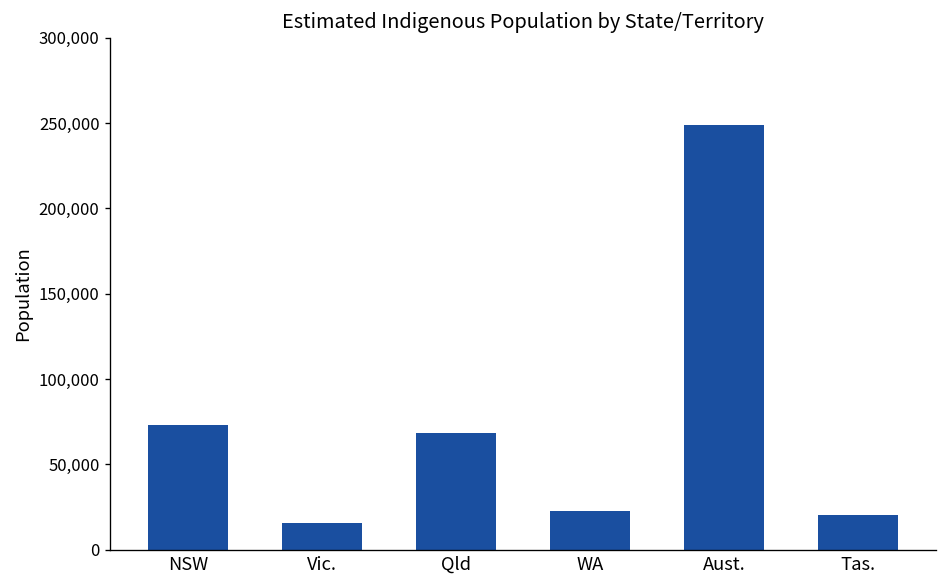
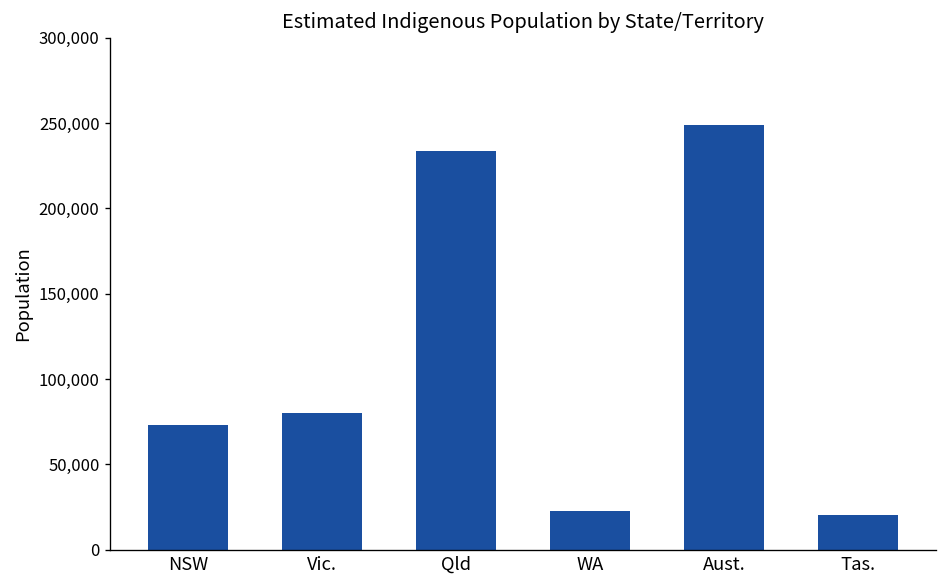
  {
    "NSW": "73,000",
-   "Vic.": "15,000",
-   "Qld": "69,000",
+   "Vic.": "80,000",
+   "Qld": "233,000",
    "WA": "22,000",
    "Aust.": "249,000",
    "Tas.": "20,000"
  }
